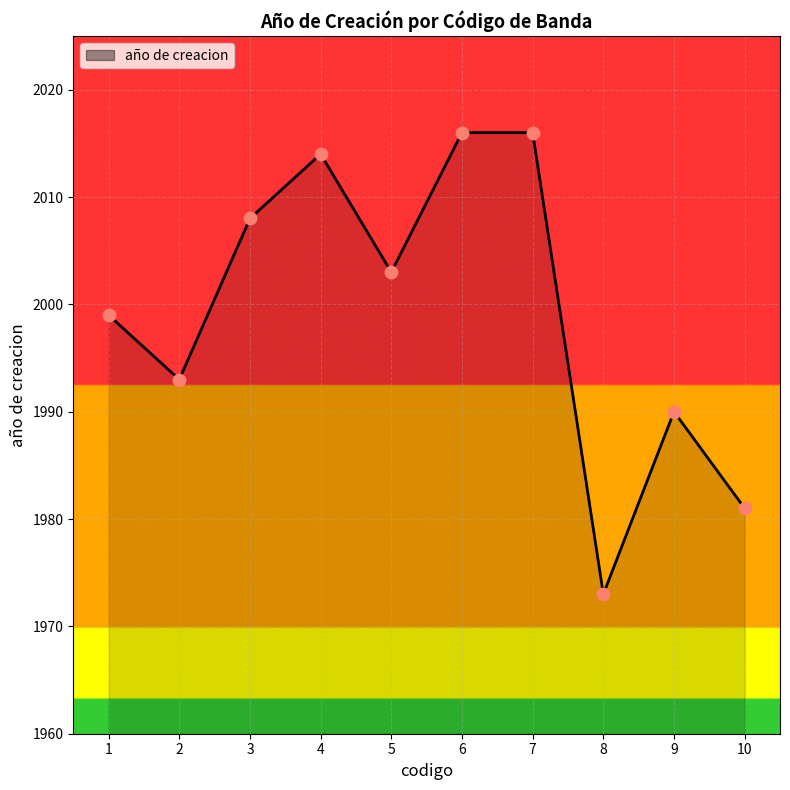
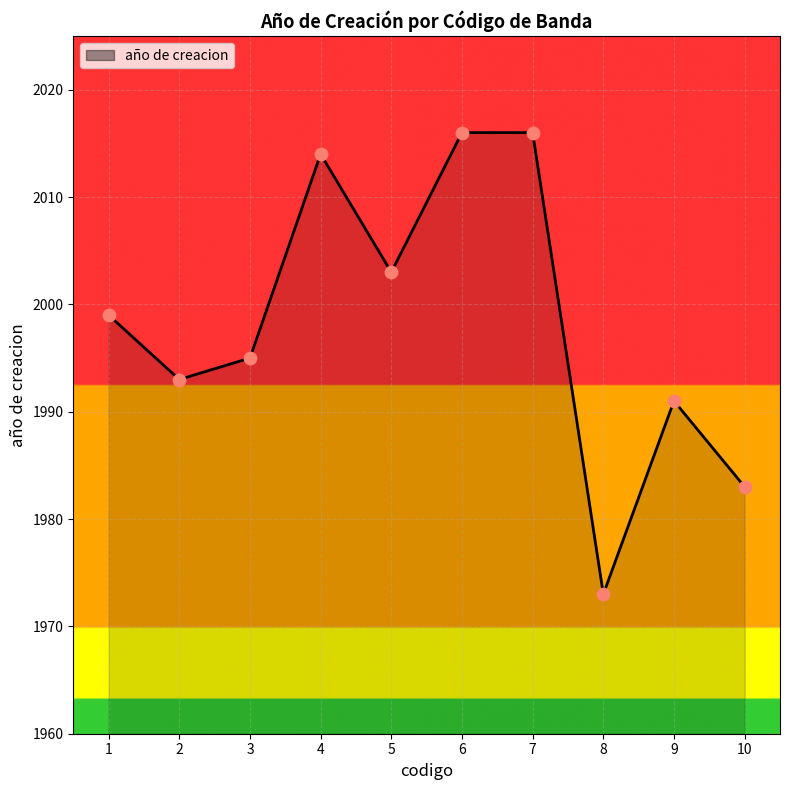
  {
    "1": 1999,
    "2": 1993,
-   "3": 2008,
+   "3": 1995,
    "4": 2014,
    "5": 2003,
    "6": 2016,
    "7": 2016,
    "8": 1973,
-   "9": 1990,
-   "10": 1981
+   "9": 1991,
+   "10": 1983
  }
